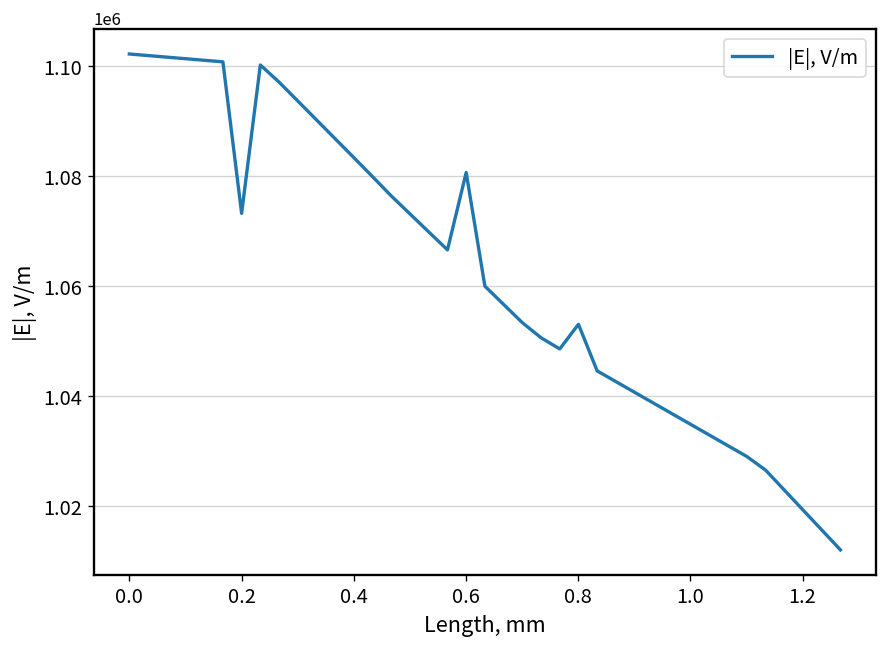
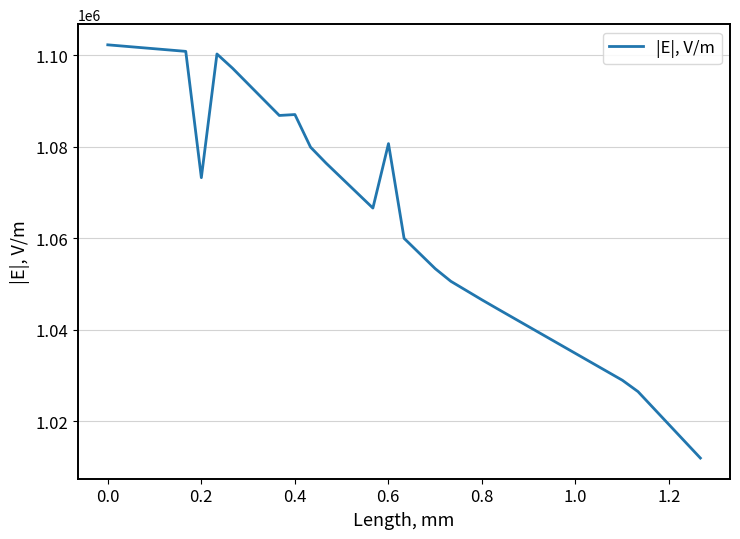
  {
    "0.0": 1102000,
    "0.2": 1073000,
-   "0.4": 1083000,
+   "0.4": 1087000,
    "0.6": 1081000,
-   "0.8": 1053000,
+   "0.8": 1047000,
    "1.0": 1035000
  }
